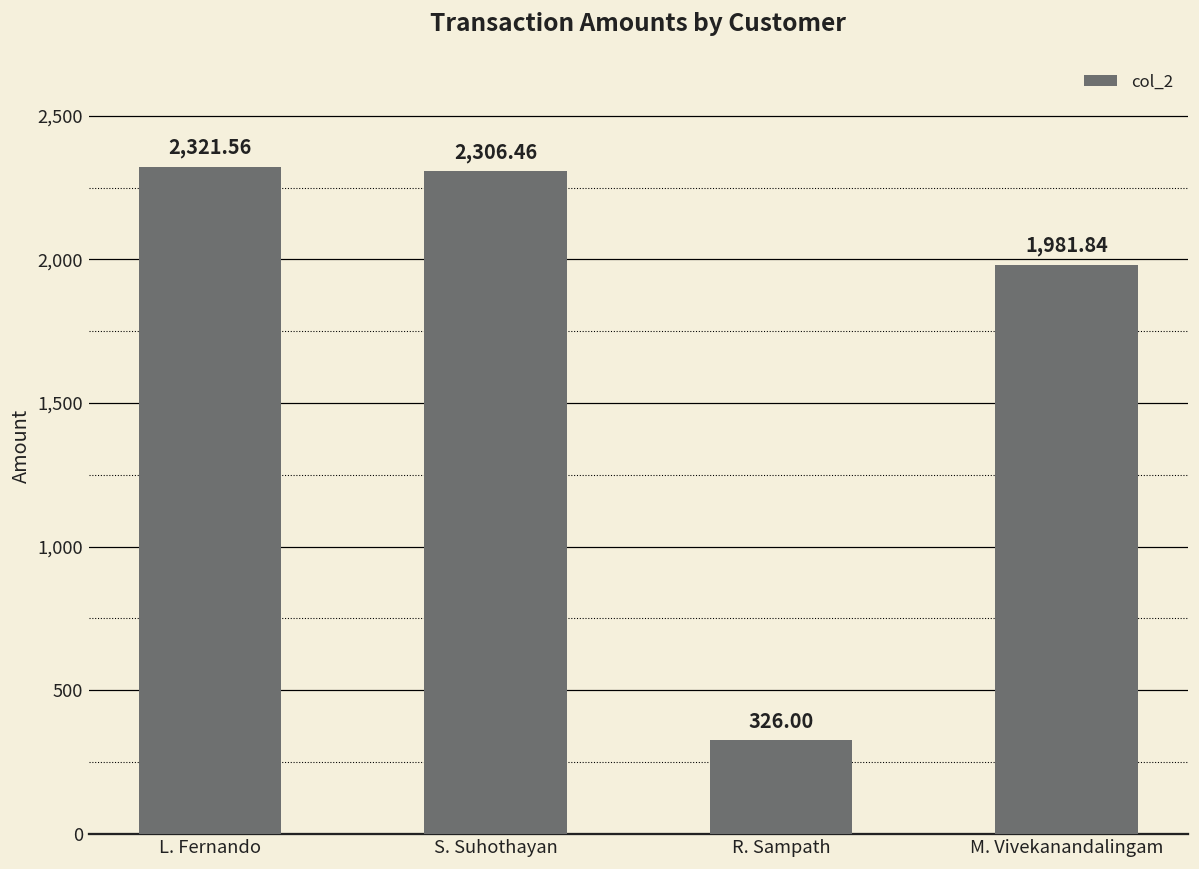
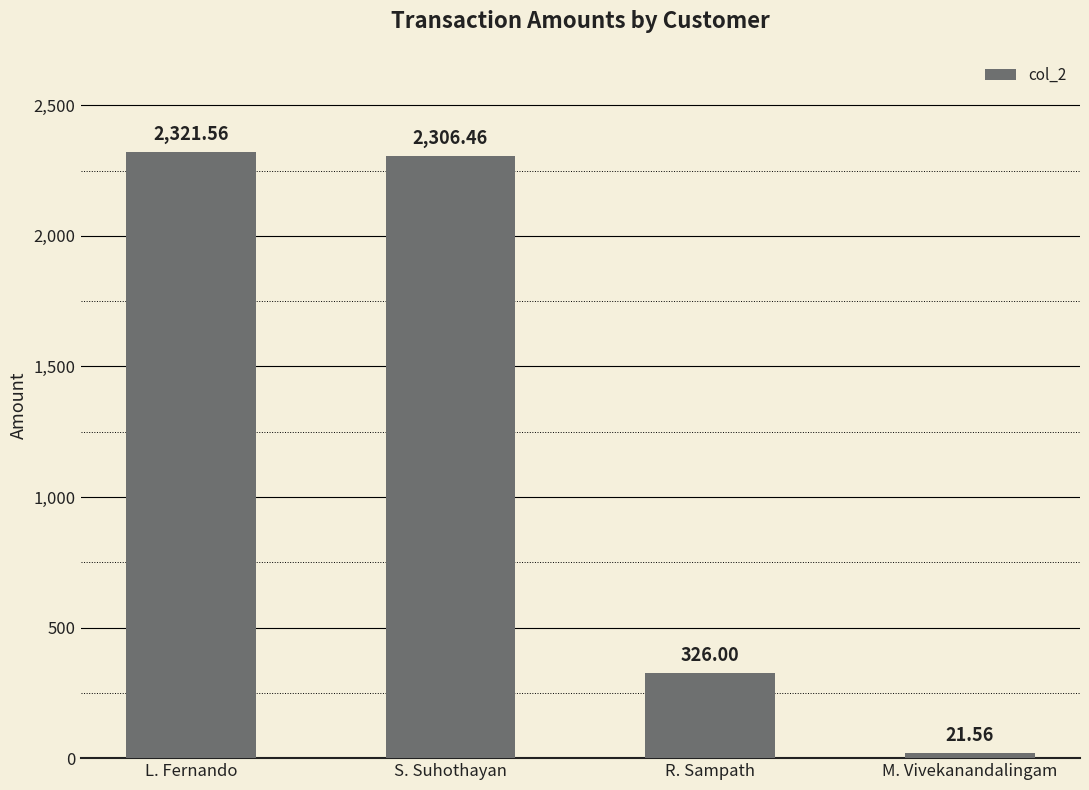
  {
    "L. Fernando": "2,321.56",
    "S. Suhothayan": "2,306.46",
    "R. Sampath": "326.00",
-   "M. Vivekanandalingam": "1,981.84"
+   "M. Vivekanandalingam": "21.56"
  }
